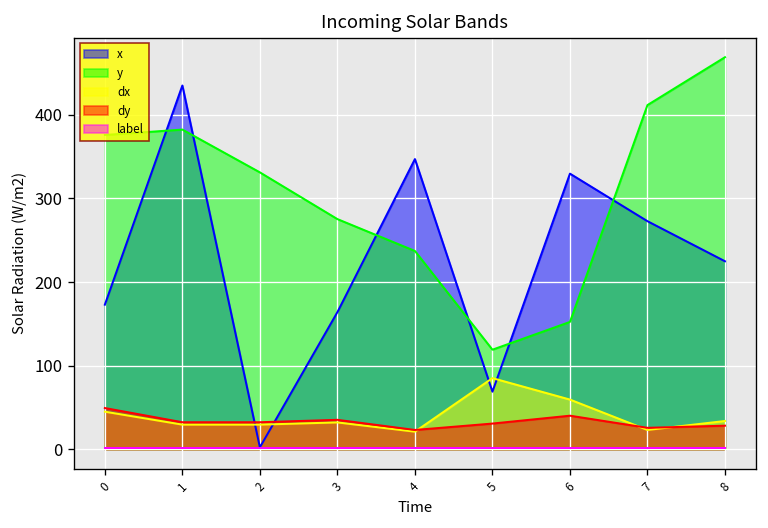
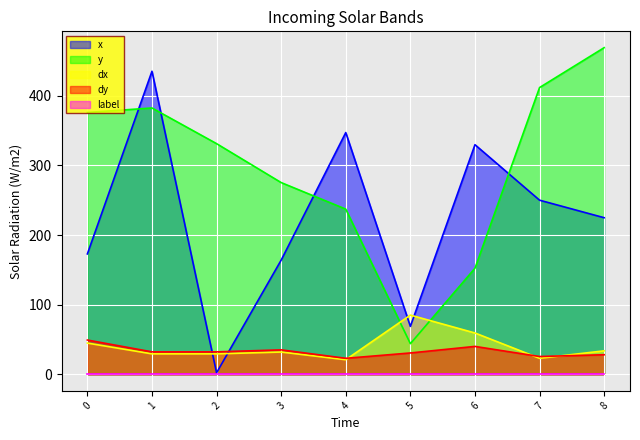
  {
    "x": {
      "0": 170,
      "1": 440,
      "3": 160,
      "4": 350,
      "5": 70,
      "6": 330,
-     "7": 270,
+     "7": 250,
      "8": 220
    },
    "y": {
      "1": 380,
      "2": 330,
      "3": 280,
      "4": 240,
-     "5": 120,
+     "5": 40,
      "6": 150,
      "7": 410,
      "8": 470
    },
    "dx": {
      "0": 40,
      "5": 90,
      "6": 60,
      "8": 30
    },
    "dy": {
      "0": 50,
      "5": 30,
      "6": 40,
      "8": 30
    },
    "label": {
      "0": 0,
      "1": 0,
      "3": 0,
      "4": 0,
      "5": 0,
      "6": 0,
      "7": 0,
      "8": 0
    }
  }
